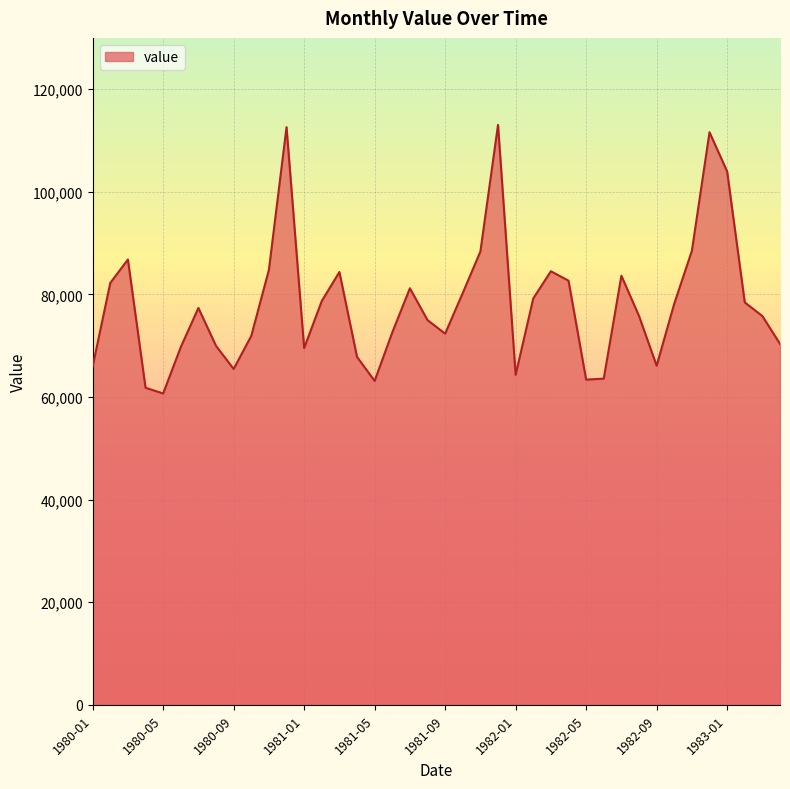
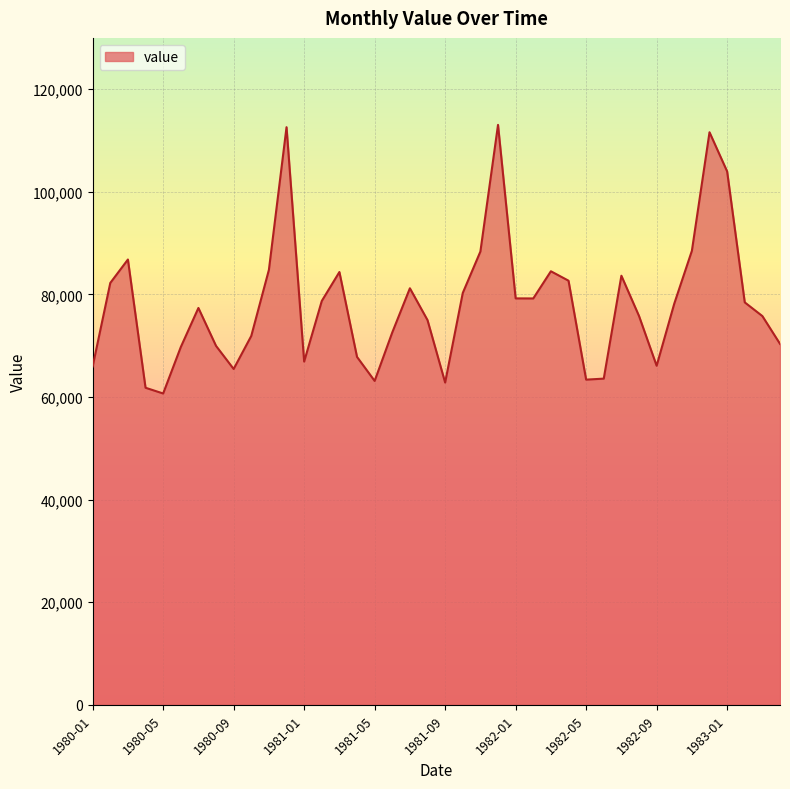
  {
    "1980-01": "66,000",
    "1980-05": "61,000",
    "1980-09": "65,000",
-   "1981-01": "70,000",
+   "1981-01": "67,000",
    "1981-05": "63,000",
-   "1981-09": "72,000",
-   "1982-01": "64,000",
+   "1981-09": "63,000",
+   "1982-01": "79,000",
    "1982-05": "63,000",
    "1982-09": "66,000",
    "1983-01": "104,000"
  }
